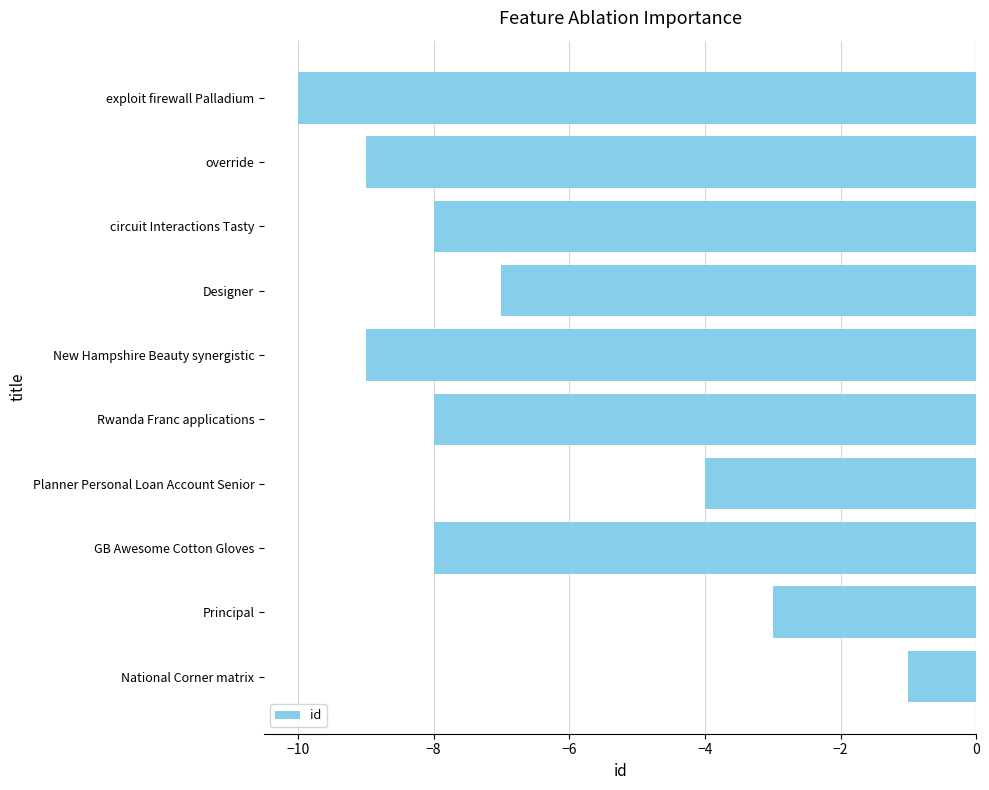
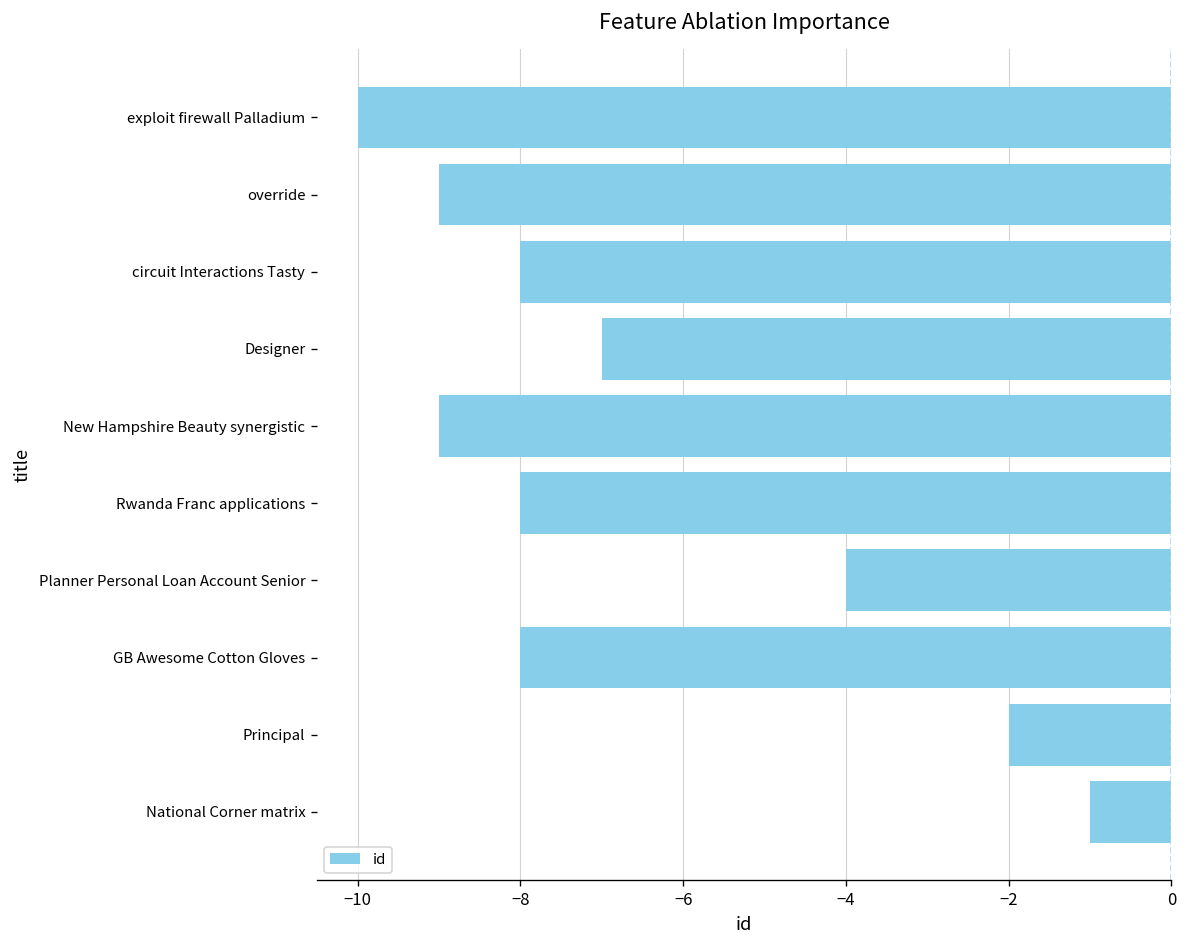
  {
    "exploit firewall Palladium": -10.0,
    "override": -9.0,
    "circuit Interactions Tasty": -8.0,
    "Designer": -7.0,
    "New Hampshire Beauty synergistic": -9.0,
    "Rwanda Franc applications": -8.0,
    "Planner Personal Loan Account Senior": -4.0,
    "GB Awesome Cotton Gloves": -8.0,
-   "Principal": -3.0,
+   "Principal": -2.0,
    "National Corner matrix": -1.0
  }
